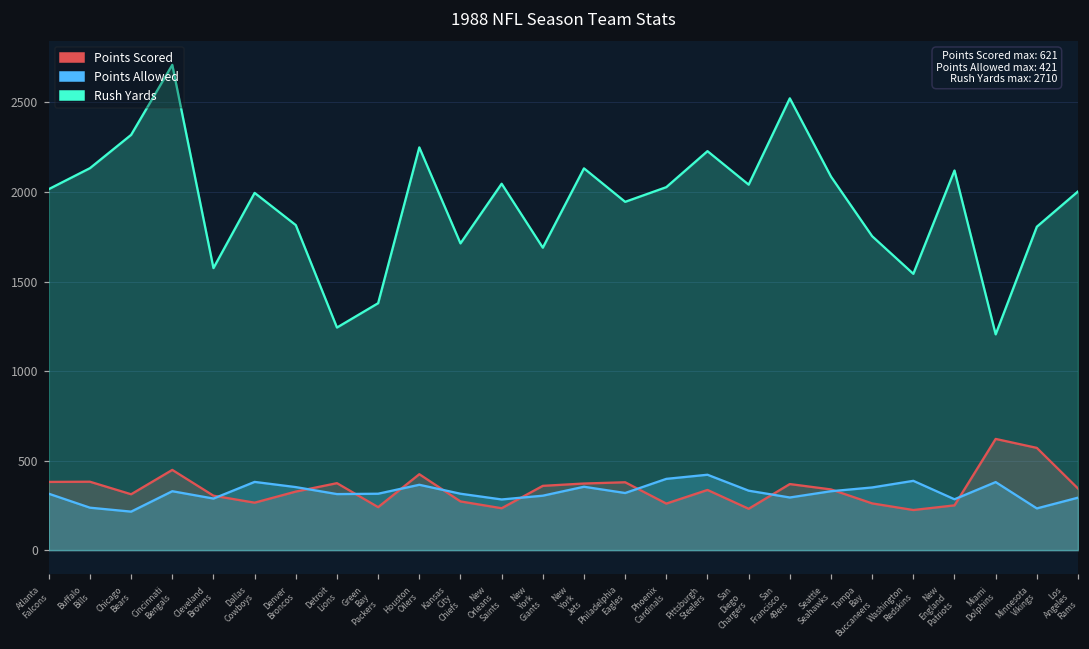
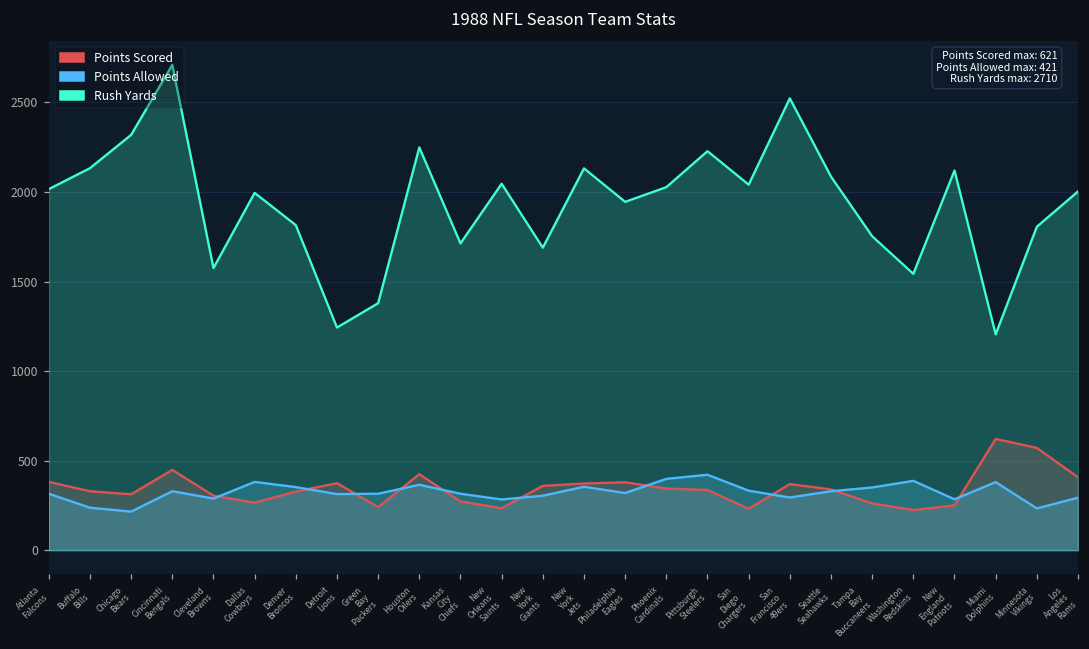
  {
    "Points Scored": {
      "Atlanta Falcons": 380,
-     "Buffalo Bills": 380,
+     "Buffalo Bills": 330,
      "Chicago Bears": 310,
      "Cincinnati Bengals": 450,
      "Cleveland Browns": 300,
      "Dallas Cowboys": 270,
      "Denver Broncos": 330,
      "Detroit Lions": 370,
      "Green Bay Packers": 240,
      "Houston Oilers": 420,
      "Kansas City Chiefs": 270,
      "New Orleans Saints": 230,
      "New York Giants": 360,
      "New York Jets": 370,
      "Philadelphia Eagles": 380,
-     "Phoenix Cardinals": 260,
+     "Phoenix Cardinals": 340,
      "Pittsburgh Steelers": 340,
      "San Diego Chargers": 230,
      "San Francisco 49ers": 370,
      "Tampa Bay Buccaneers": 260,
      "Washington Redskins": 220,
      "New England Patriots": 250,
      "Miami Dolphins": 620,
      "Minnesota Vikings": 570,
-     "Los Angeles Rams": 340
+     "Los Angeles Rams": 410
    }
  }
